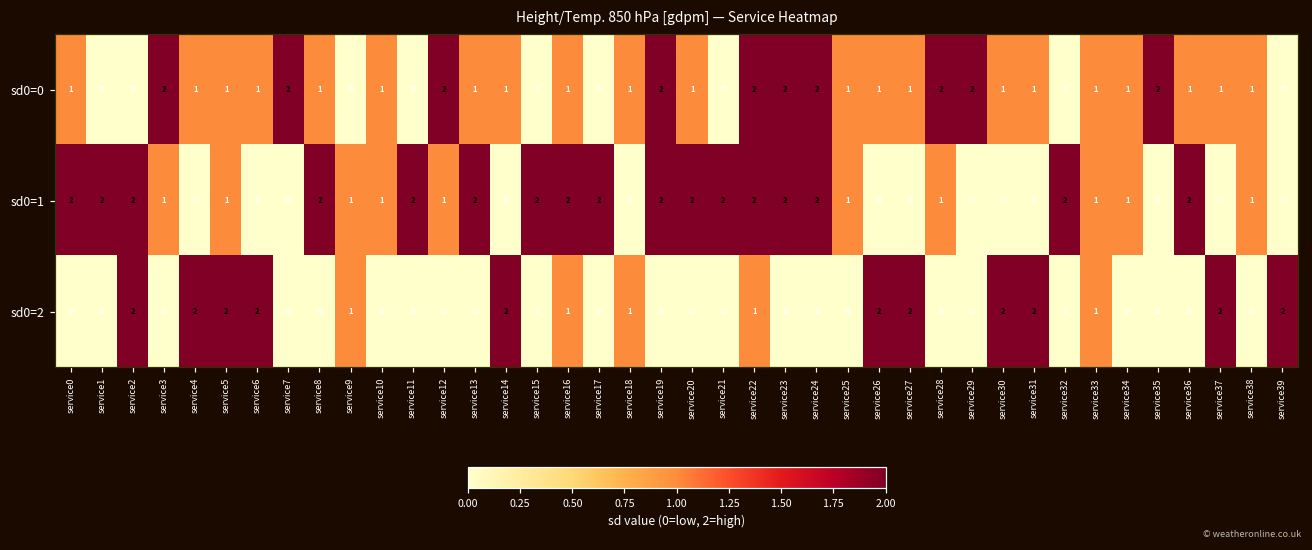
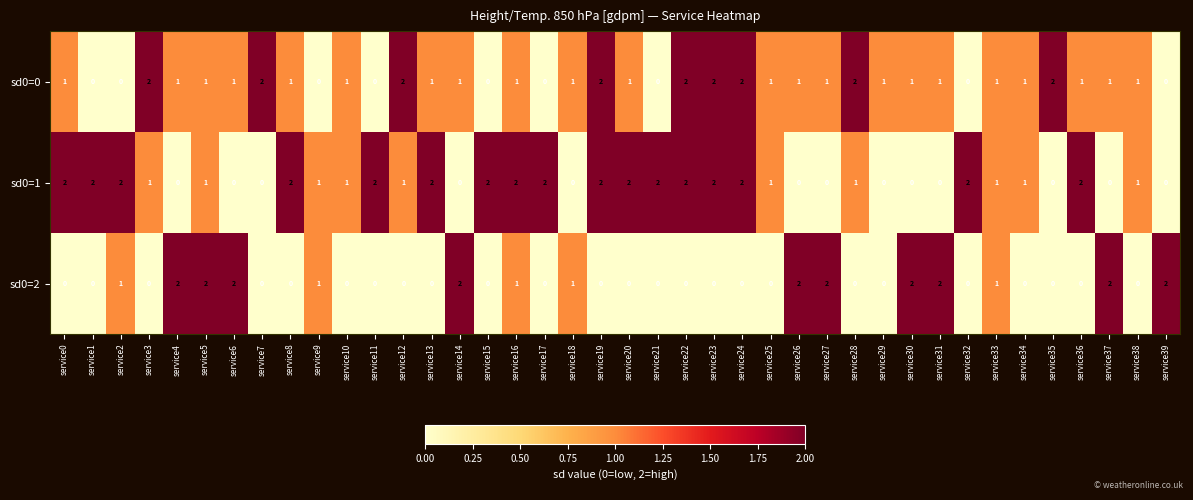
  {
    "sd0=0": {
      "service0": 1,
      "service1": 0,
      "service2": 0,
      "service3": 2,
      "service4": 1,
      "service5": 1,
      "service6": 1,
      "service7": 2,
      "service8": 1,
      "service9": 0,
      "service10": 1,
      "service11": 0,
      "service12": 2,
      "service13": 1,
      "service14": 1,
      "service15": 0,
      "service16": 1,
      "service17": 0,
      "service18": 1,
      "service19": 2,
      "service20": 1,
      "service21": 0,
      "service22": 2,
      "service23": 2,
      "service24": 2,
      "service25": 1,
      "service26": 1,
      "service27": 1,
      "service28": 2,
-     "service29": 2,
+     "service29": 1,
      "service30": 1,
      "service31": 1,
      "service32": 0,
      "service33": 1,
      "service34": 1,
      "service35": 2,
      "service36": 1,
      "service37": 1,
      "service38": 1,
      "service39": 0
    },
    "sd0=1": {
      "service0": 2,
      "service1": 2,
      "service2": 2,
      "service3": 1,
      "service4": 0,
      "service5": 1,
      "service6": 0,
      "service7": 0,
      "service8": 2,
      "service9": 1,
      "service10": 1,
      "service11": 2,
      "service12": 1,
      "service13": 2,
      "service14": 0,
      "service15": 2,
      "service16": 2,
      "service17": 2,
      "service18": 0,
      "service19": 2,
      "service20": 2,
      "service21": 2,
      "service22": 2,
      "service23": 2,
      "service24": 2,
      "service25": 1,
      "service26": 0,
      "service27": 0,
      "service28": 1,
      "service29": 0,
      "service30": 0,
      "service31": 0,
      "service32": 2,
      "service33": 1,
      "service34": 1,
      "service35": 0,
      "service36": 2,
      "service37": 0,
      "service38": 1,
      "service39": 0
    },
    "sd0=2": {
      "service0": 0,
      "service1": 0,
-     "service2": 2,
+     "service2": 1,
      "service3": 0,
      "service4": 2,
      "service5": 2,
      "service6": 2,
      "service7": 0,
      "service8": 0,
      "service9": 1,
      "service10": 0,
      "service11": 0,
      "service12": 0,
      "service13": 0,
      "service14": 2,
      "service15": 0,
      "service16": 1,
      "service17": 0,
      "service18": 1,
      "service19": 0,
      "service20": 0,
      "service21": 0,
-     "service22": 1,
+     "service22": 0,
      "service23": 0,
      "service24": 0,
      "service25": 0,
      "service26": 2,
      "service27": 2,
      "service28": 0,
      "service29": 0,
      "service30": 2,
      "service31": 2,
      "service32": 0,
      "service33": 1,
      "service34": 0,
      "service35": 0,
      "service36": 0,
      "service37": 2,
      "service38": 0,
      "service39": 2
    }
  }
